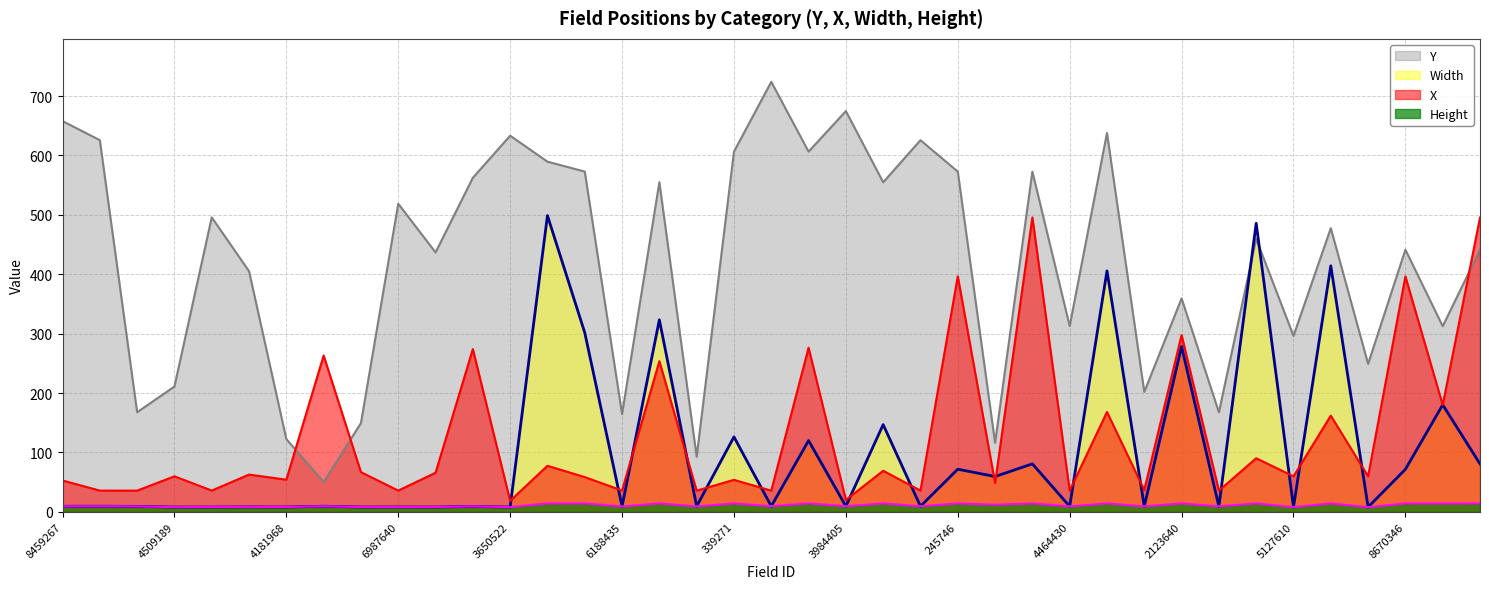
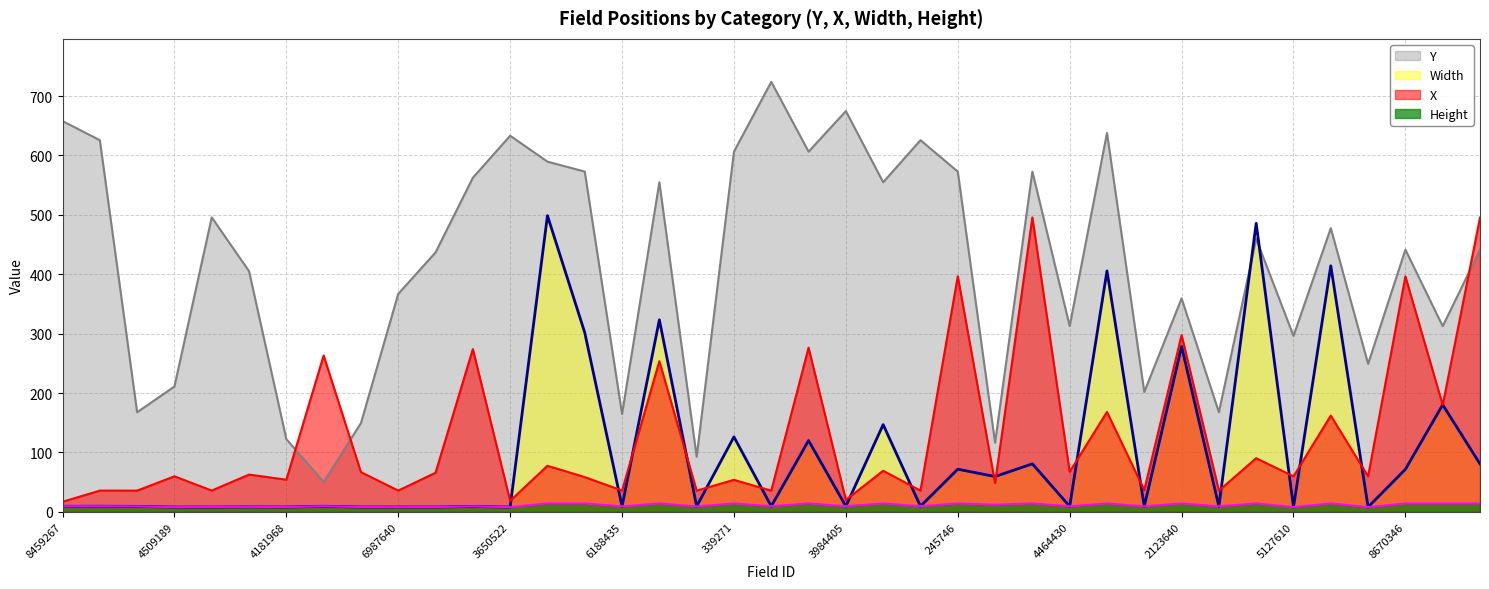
  {
    "Y": {
      "8459267": 660,
      "4509189": 210,
      "4181968": 120,
-     "6987640": 520,
+     "6987640": 370,
      "3650522": 630,
      "6188435": 160,
      "339271": 610,
      "3984405": 670,
      "245746": 570,
      "4464430": 310,
      "2123640": 360,
      "5127610": 300,
      "8670346": 440
    },
    "Width": {
      "339271": 130,
      "245746": 70,
      "2123640": 280,
      "8670346": 70
    },
    "X": {
-     "8459267": 50,
+     "8459267": 20,
      "4509189": 60,
      "4181968": 50,
      "6987640": 40,
      "3650522": 20,
      "6188435": 40,
      "339271": 50,
      "3984405": 20,
      "245746": 400,
-     "4464430": 40,
+     "4464430": 70,
      "2123640": 300,
      "5127610": 60,
      "8670346": 400
    },
    "Height": {
      "339271": 10,
      "245746": 10,
      "2123640": 10,
      "8670346": 10
    }
  }
